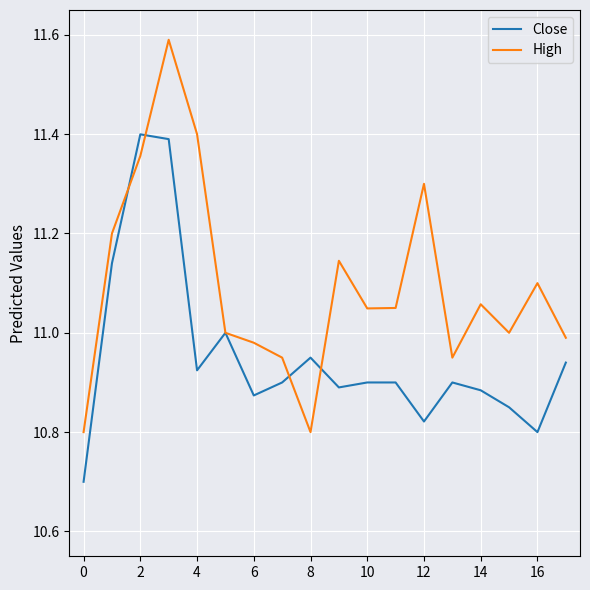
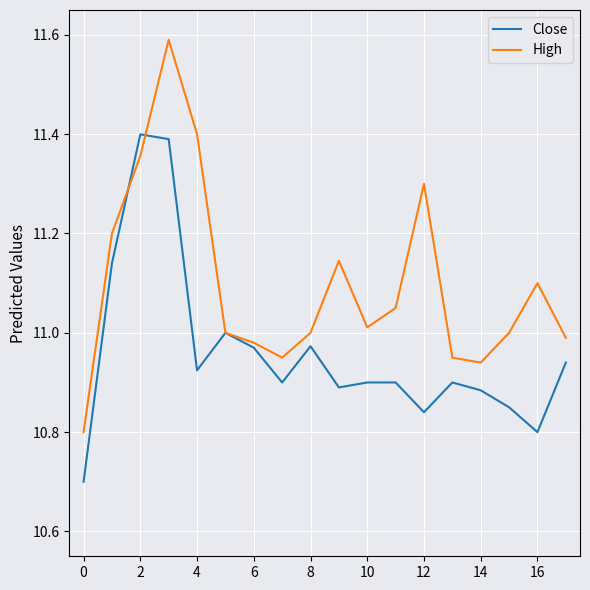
  {
    "Close": {
      "0": 10.70,
      "2": 11.40,
      "4": 10.92,
-     "6": 10.87,
-     "8": 10.95,
+     "6": 10.97,
+     "8": 10.97,
      "10": 10.90,
-     "12": 10.82,
+     "12": 10.84,
      "14": 10.88,
      "16": 10.80
    },
    "High": {
      "0": 10.80,
      "2": 11.36,
      "4": 11.40,
      "6": 10.98,
-     "8": 10.8,
-     "10": 11.05,
+     "8": 11.0,
+     "10": 11.01,
      "12": 11.30,
-     "14": 11.06,
+     "14": 10.94,
      "16": 11.10
    }
  }
